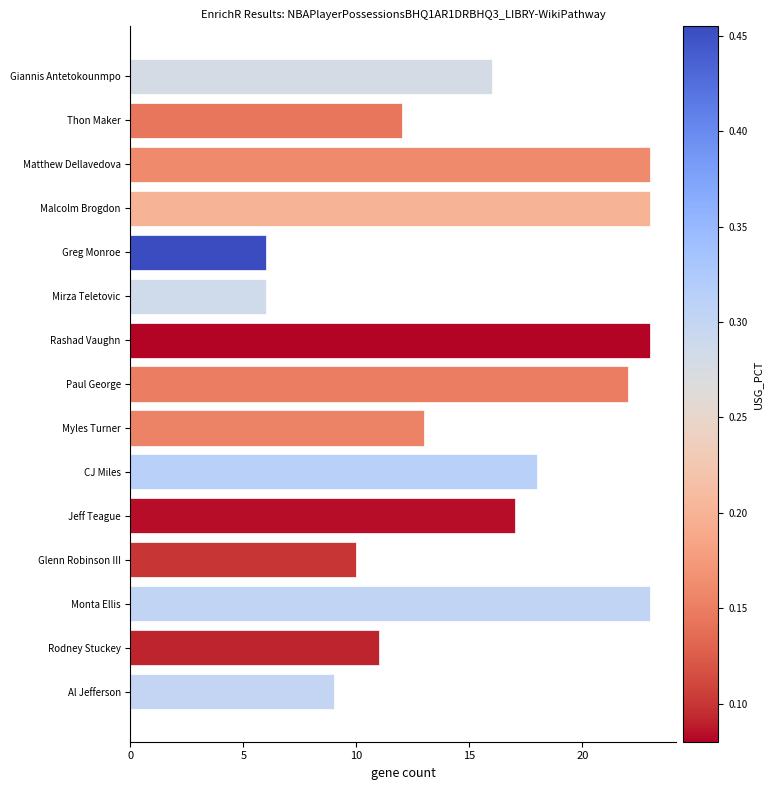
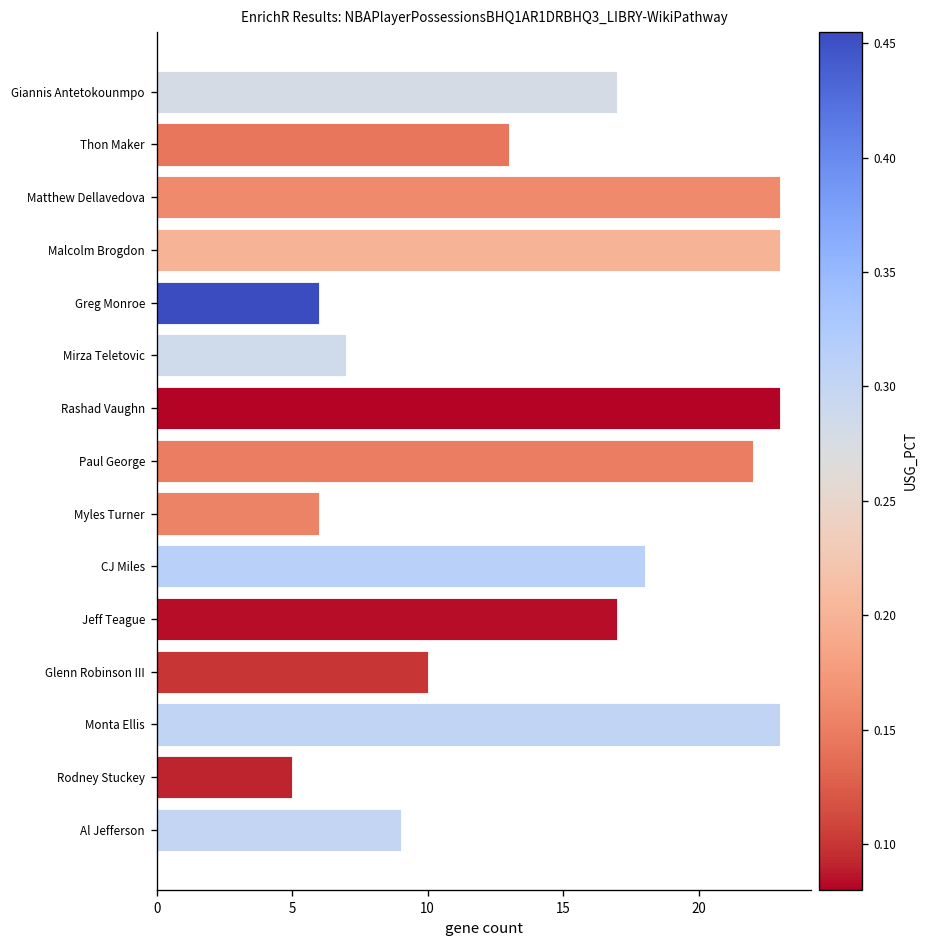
  {
-   "Giannis Antetokounmpo": 16,
-   "Thon Maker": 12,
+   "Giannis Antetokounmpo": 17,
+   "Thon Maker": 13,
    "Matthew Dellavedova": 23,
    "Malcolm Brogdon": 23,
    "Greg Monroe": 6,
-   "Mirza Teletovic": 6,
+   "Mirza Teletovic": 7,
    "Rashad Vaughn": 23,
    "Paul George": 22,
-   "Myles Turner": 13,
+   "Myles Turner": 6,
    "CJ Miles": 18,
    "Jeff Teague": 17,
    "Glenn Robinson III": 10,
    "Monta Ellis": 23,
-   "Rodney Stuckey": 11,
+   "Rodney Stuckey": 5,
    "Al Jefferson": 9
  }
